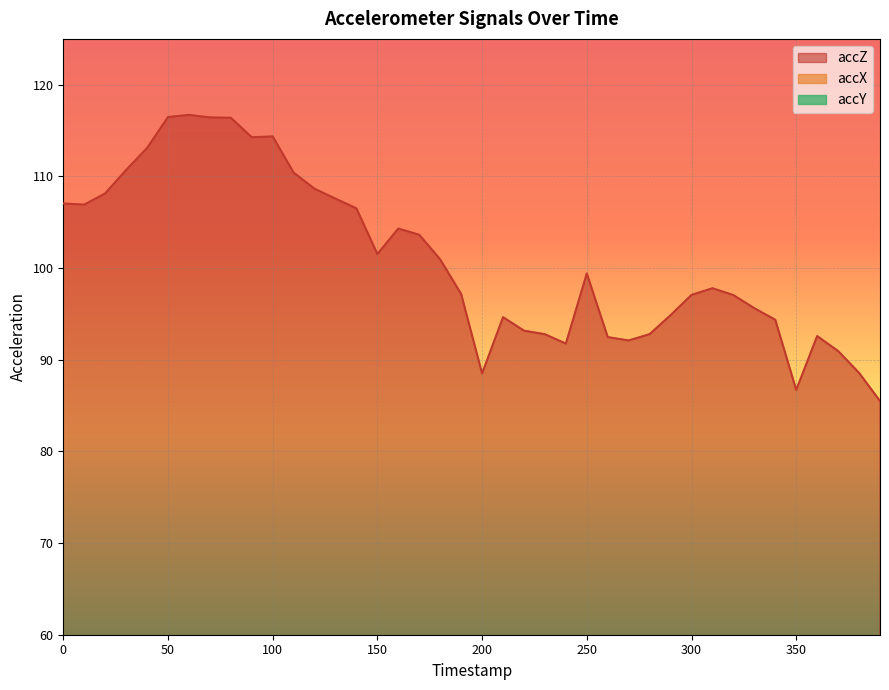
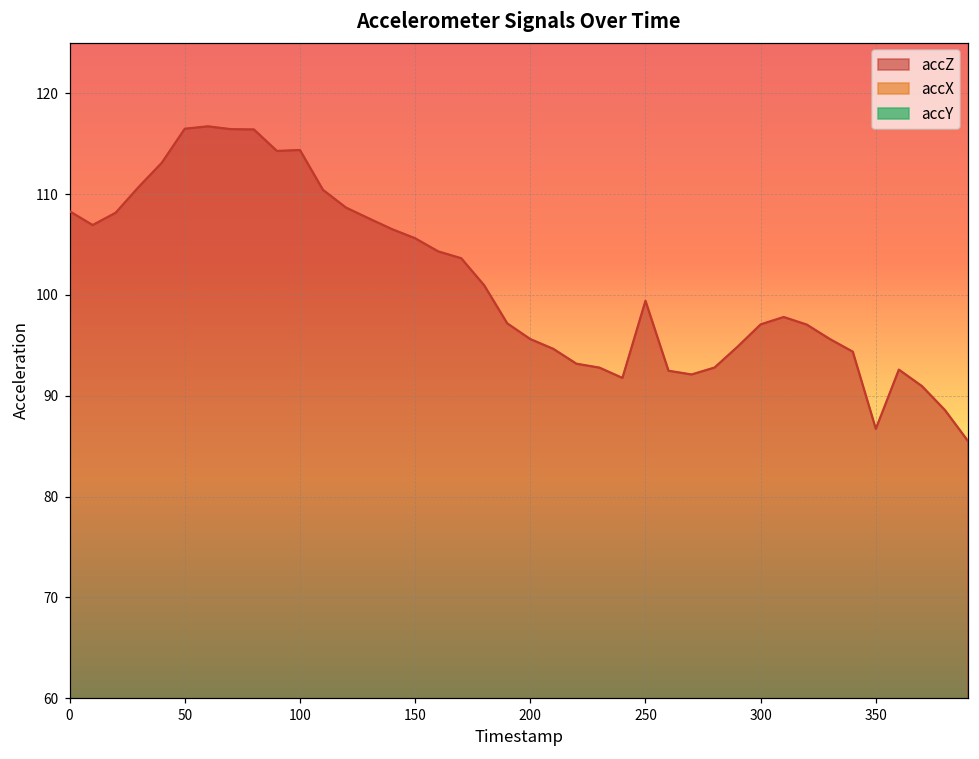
  {
    "accZ": {
-     "0": 107,
+     "0": 108,
      "50": 116,
      "100": 114,
-     "150": 102,
-     "200": 89,
+     "150": 106,
+     "200": 96,
      "250": 99,
      "300": 97,
      "350": 87
    }
  }
